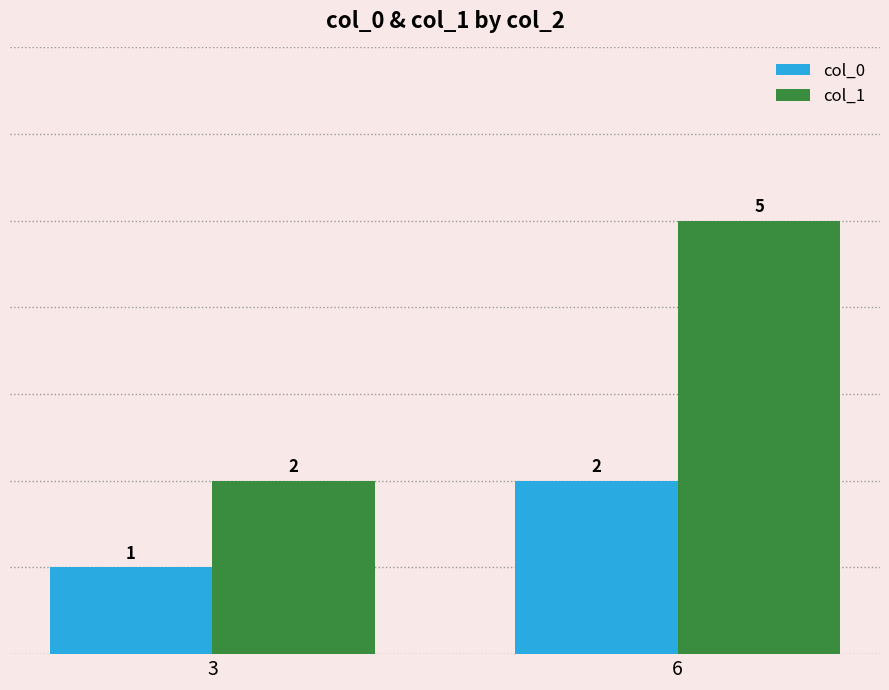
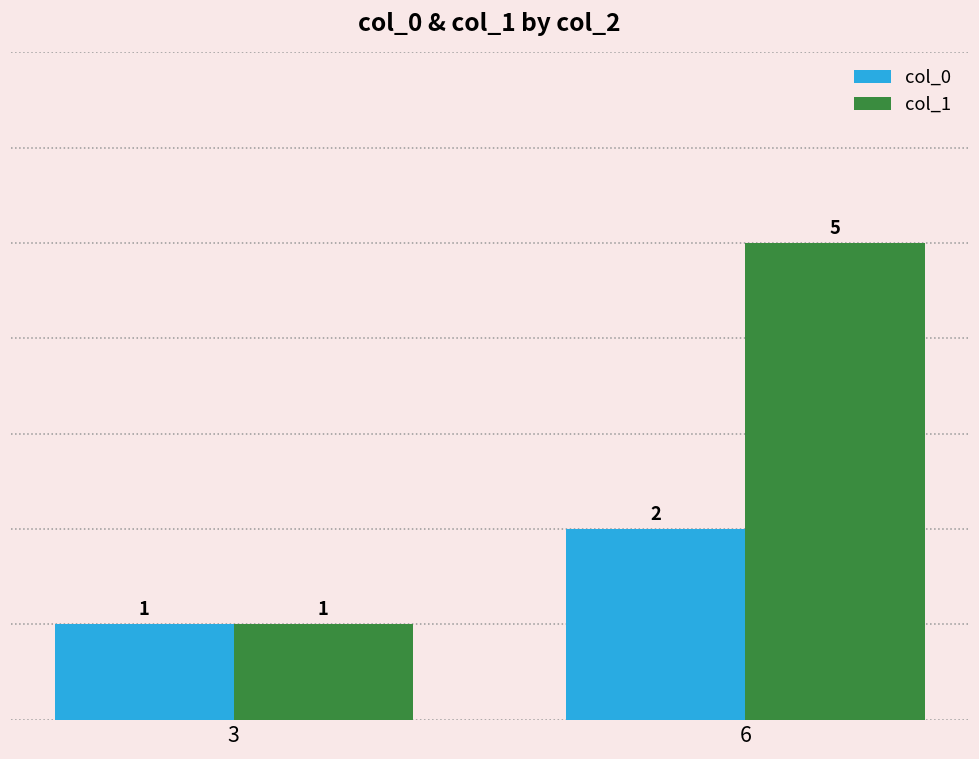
  {
    "col_0": {
      "3": 1,
      "6": 2
    },
    "col_1": {
-     "3": 2,
+     "3": 1,
      "6": 5
    }
  }
